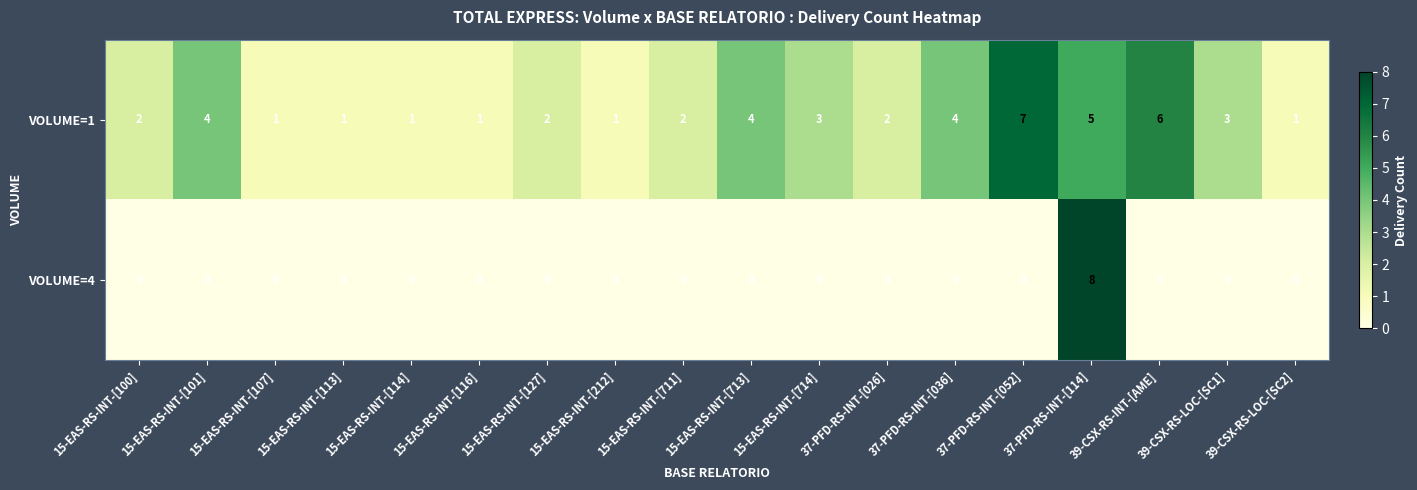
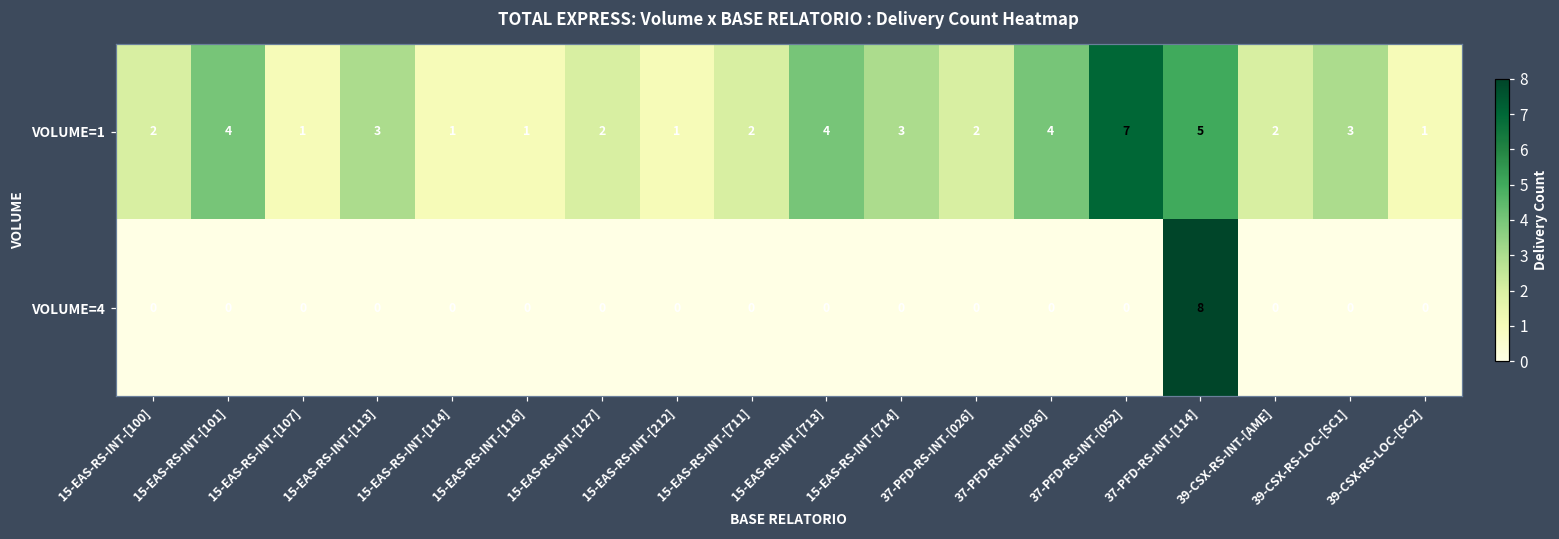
  {
    "VOLUME=1": {
      "15-EAS-RS-INT-[100]": 2,
      "15-EAS-RS-INT-[101]": 4,
      "15-EAS-RS-INT-[107]": 1,
-     "15-EAS-RS-INT-[113]": 1,
+     "15-EAS-RS-INT-[113]": 3,
      "15-EAS-RS-INT-[114]": 1,
      "15-EAS-RS-INT-[116]": 1,
      "15-EAS-RS-INT-[127]": 2,
      "15-EAS-RS-INT-[212]": 1,
      "15-EAS-RS-INT-[711]": 2,
      "15-EAS-RS-INT-[713]": 4,
      "15-EAS-RS-INT-[714]": 3,
      "37-PFD-RS-INT-[026]": 2,
      "37-PFD-RS-INT-[036]": 4,
      "37-PFD-RS-INT-[052]": 7,
      "37-PFD-RS-INT-[114]": 5,
-     "39-CSX-RS-INT-[AME]": 6,
+     "39-CSX-RS-INT-[AME]": 2,
      "39-CSX-RS-LOC-[SC1]": 3,
      "39-CSX-RS-LOC-[SC2]": 1
    },
    "VOLUME=4": {
      "37-PFD-RS-INT-[114]": 8
    }
  }
